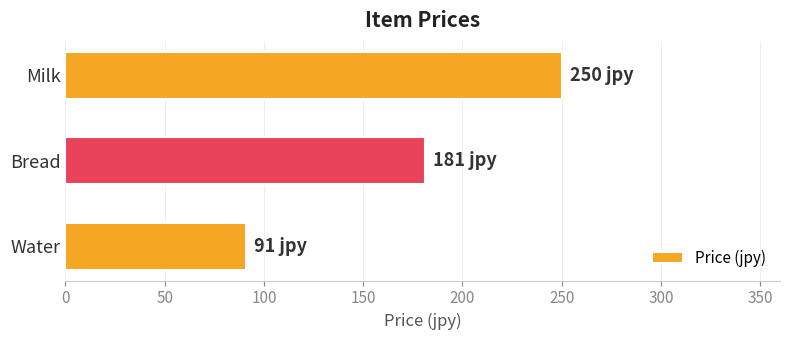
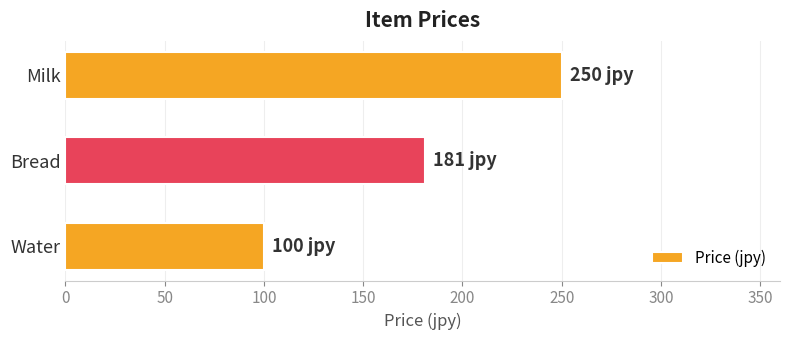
  {
    "Milk": 250,
    "Bread": 181,
-   "Water": 91
+   "Water": 100
  }
